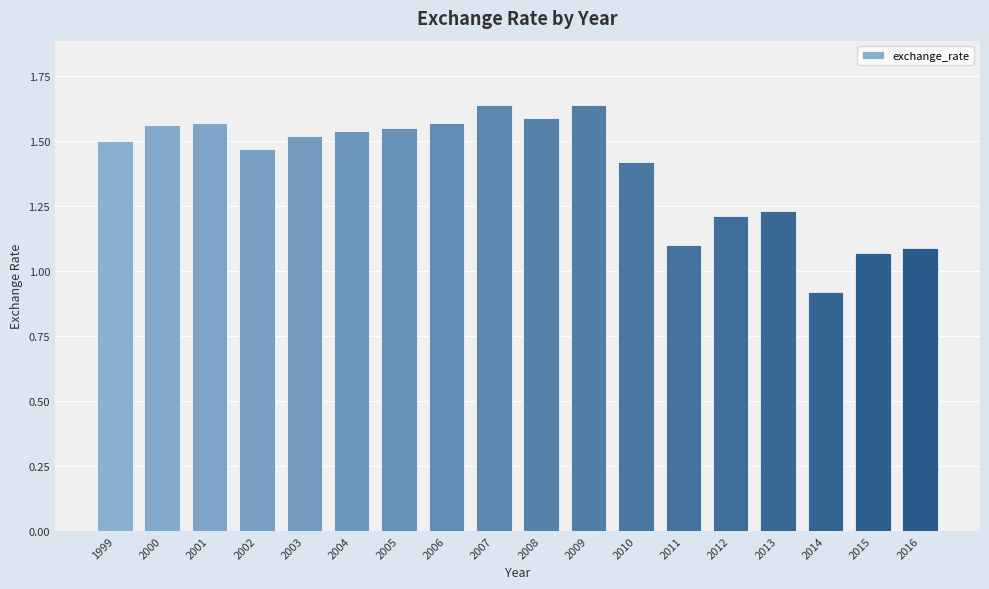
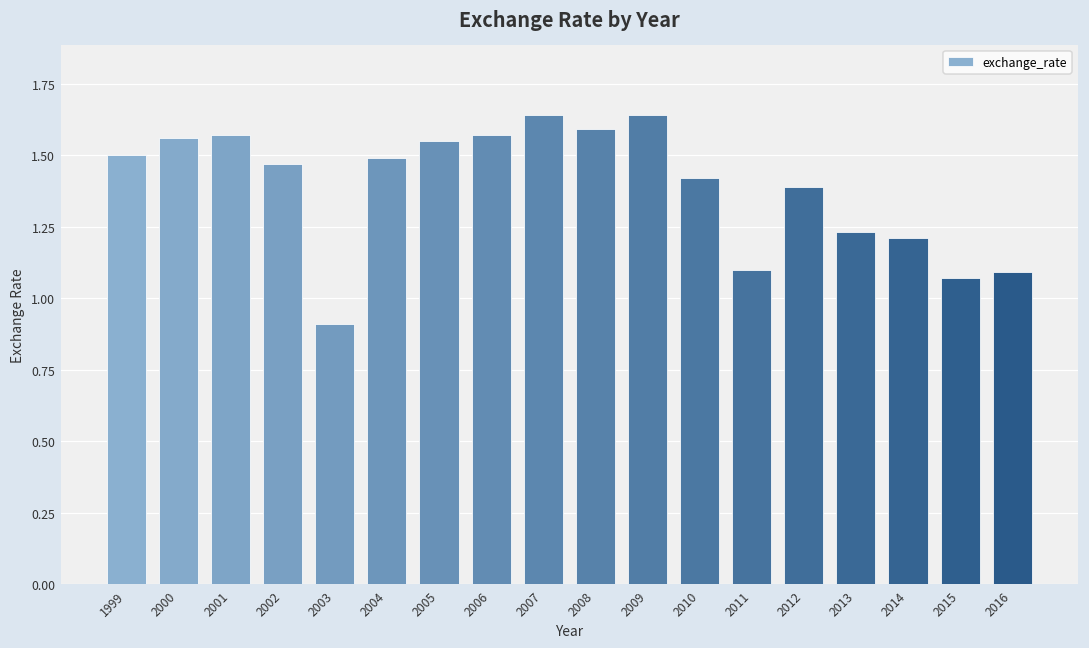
  {
    "1999": 1.50,
    "2000": 1.56,
    "2001": 1.57,
    "2002": 1.47,
-   "2003": 1.52,
-   "2004": 1.54,
+   "2003": 0.91,
+   "2004": 1.49,
    "2005": 1.55,
    "2006": 1.57,
    "2007": 1.64,
    "2008": 1.59,
    "2009": 1.64,
    "2010": 1.42,
    "2011": 1.10,
-   "2012": 1.21,
+   "2012": 1.39,
    "2013": 1.23,
-   "2014": 0.92,
+   "2014": 1.21,
    "2015": 1.07,
    "2016": 1.09
  }
